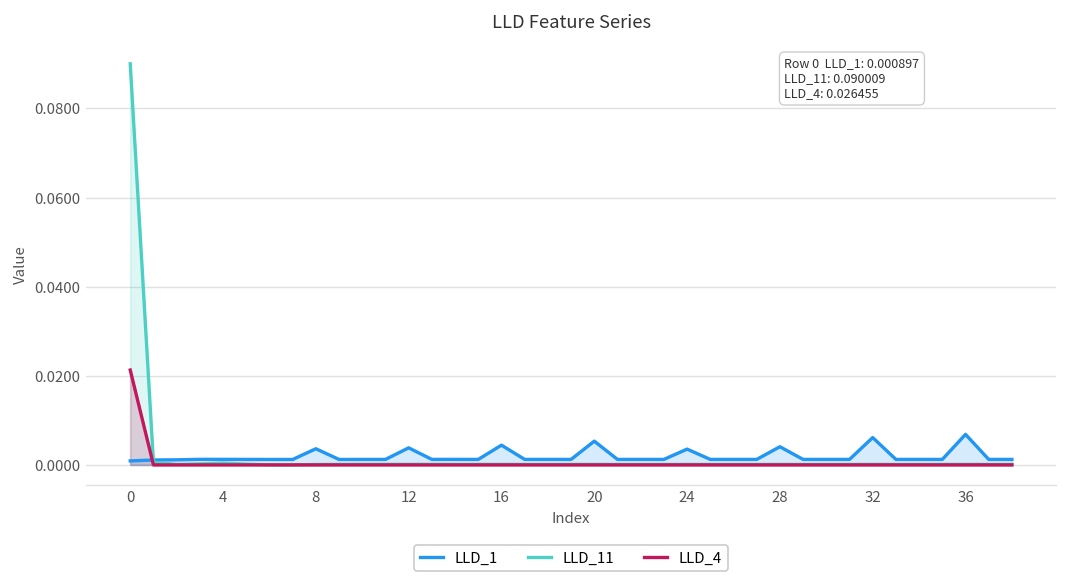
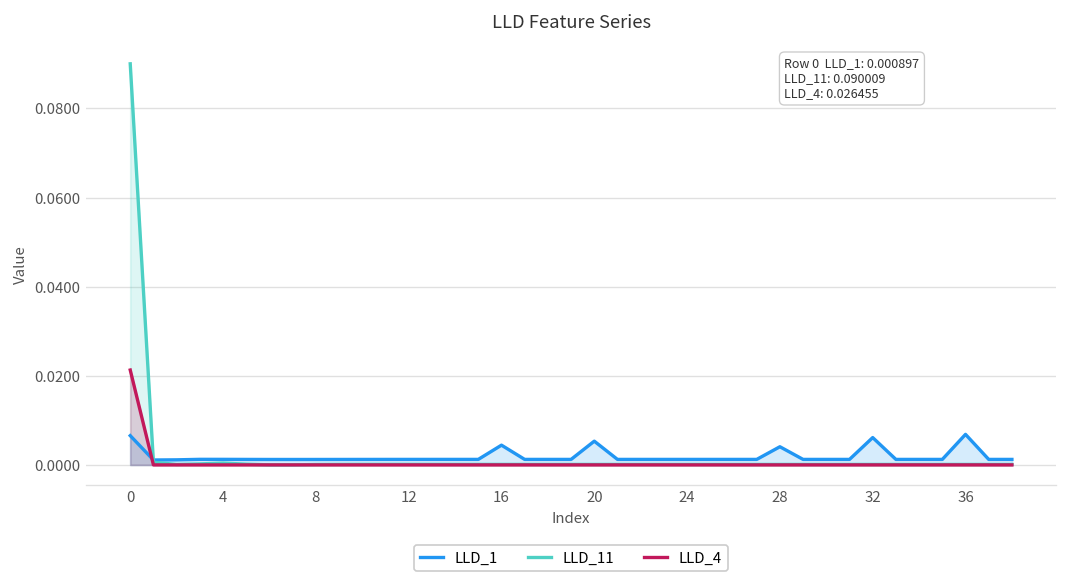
  {
    "LLD_1": {
-     "0": 0.001,
+     "0": 0.007,
      "4": 0.001,
-     "8": 0.004,
-     "12": 0.004,
+     "8": 0.001,
+     "12": 0.001,
      "16": 0.004,
      "20": 0.005,
-     "24": 0.004,
+     "24": 0.001,
      "28": 0.004,
      "32": 0.006,
      "36": 0.007
    },
    "LLD_11": {
      "0": 0.090
    },
    "LLD_4": {
      "0": 0.021
    }
  }
